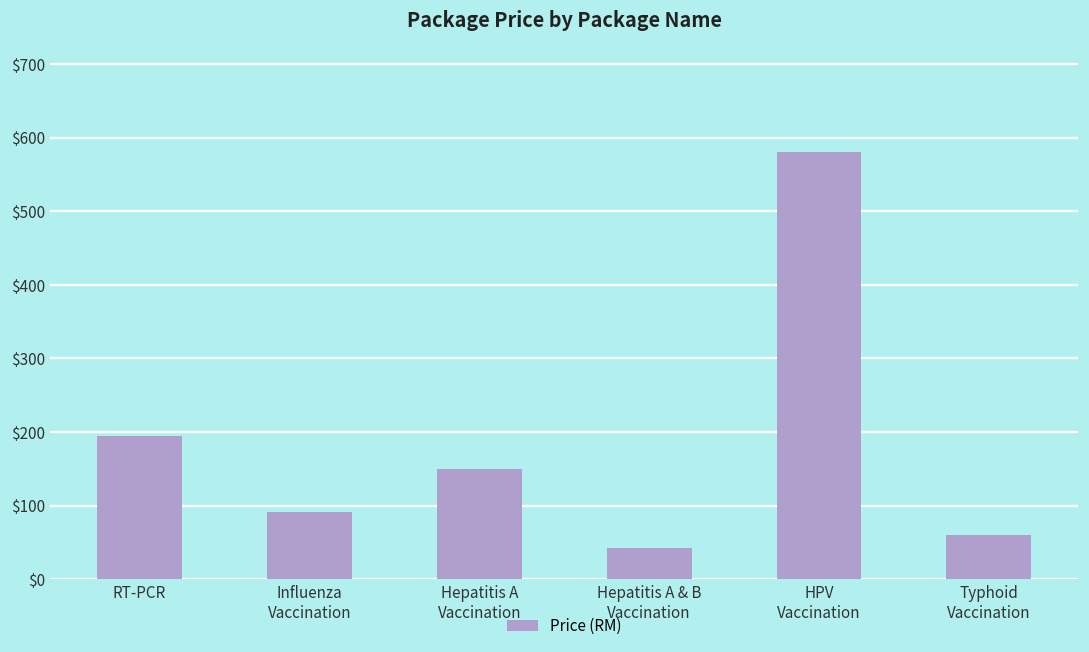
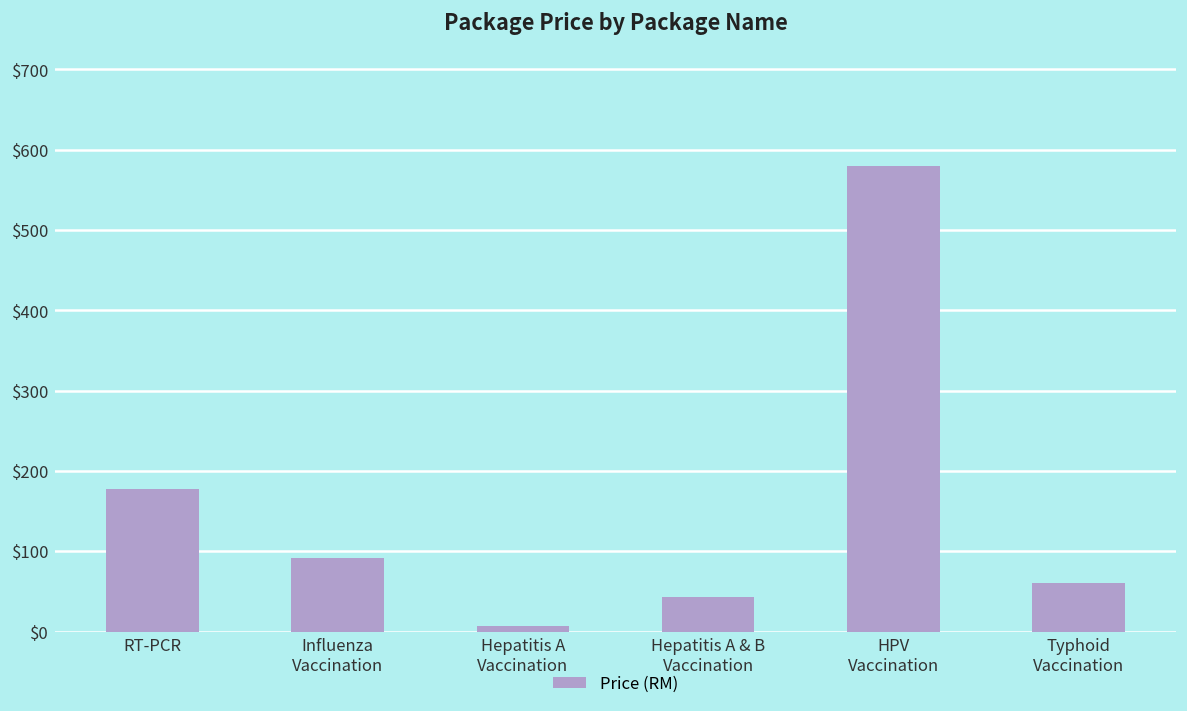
  {
-   "RT-PCR": "$200",
+   "RT-PCR": "$180",
    "Influenza Vaccination": "$90",
-   "Hepatitis A Vaccination": "$150",
+   "Hepatitis A Vaccination": "$10",
    "Hepatitis A & B Vaccination": "$40",
    "HPV Vaccination": "$580",
    "Typhoid Vaccination": "$60"
  }
